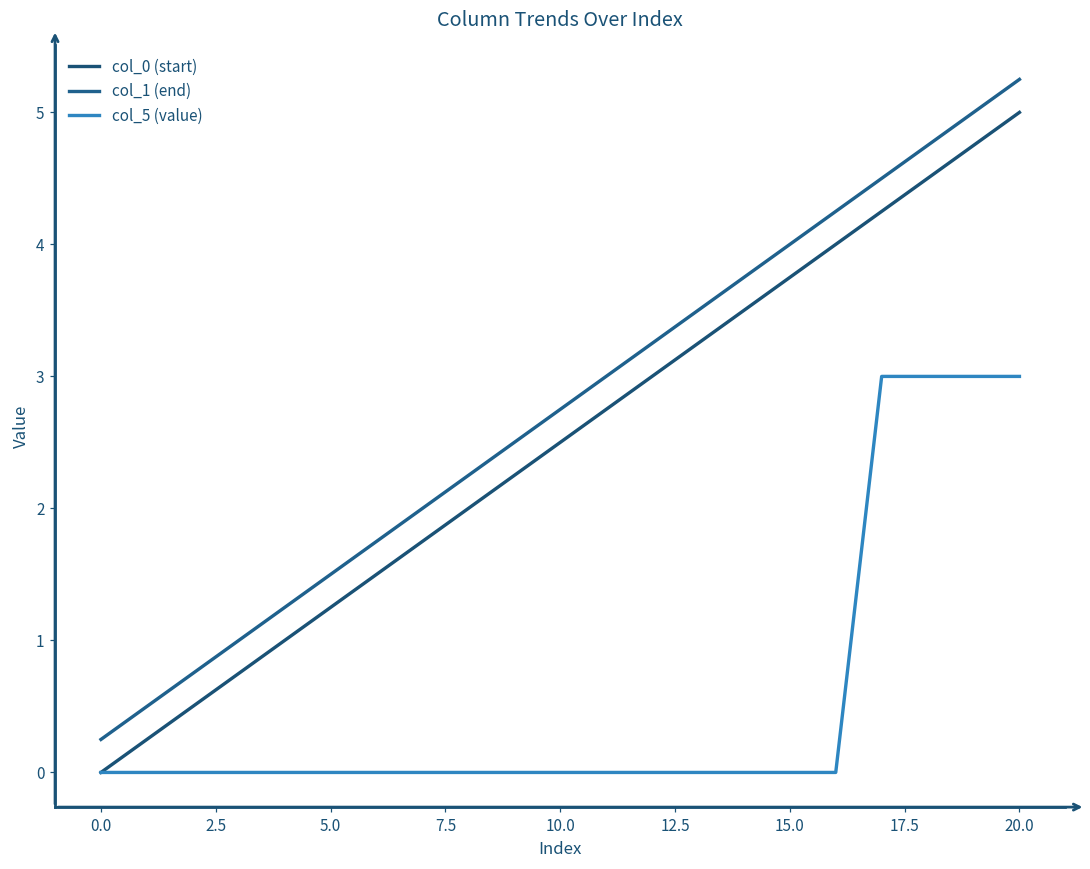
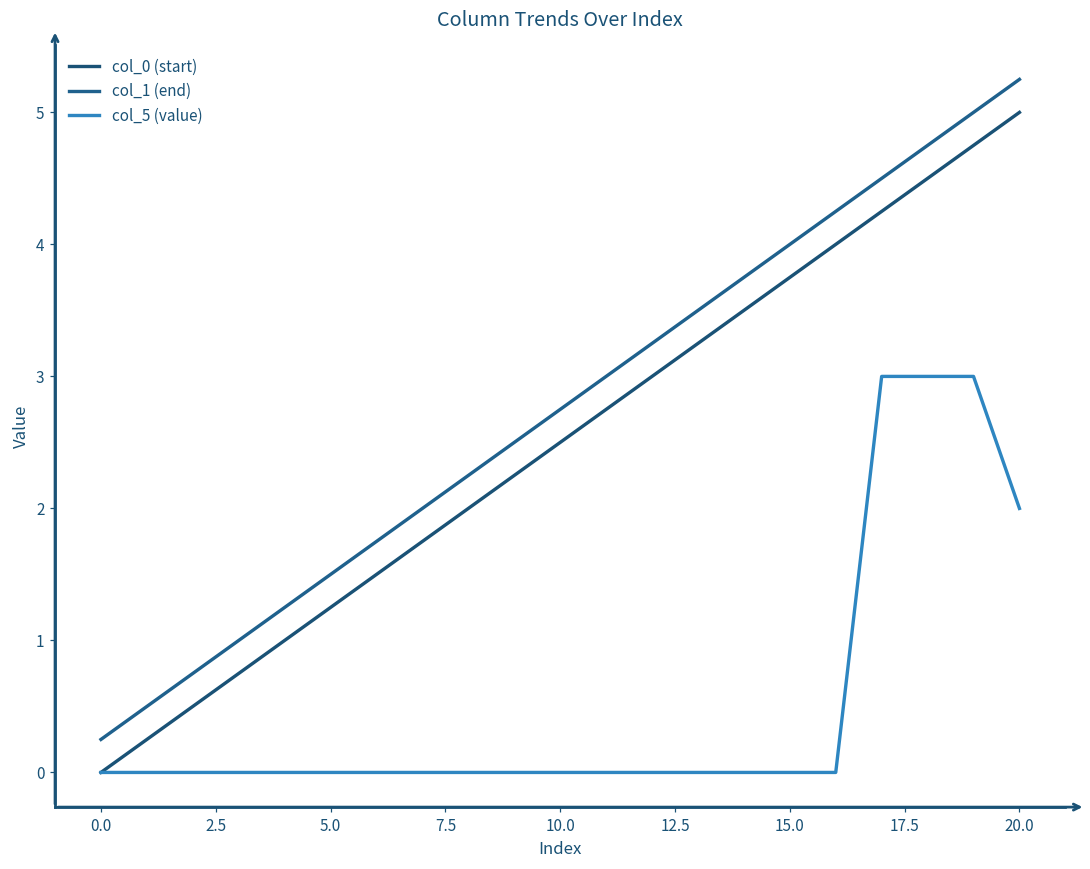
  {
    "col_5 (value)": {
      "5.0": 0,
      "10.0": 0,
      "15.0": 0,
-     "20.0": 3
+     "20.0": 2
    }
  }
